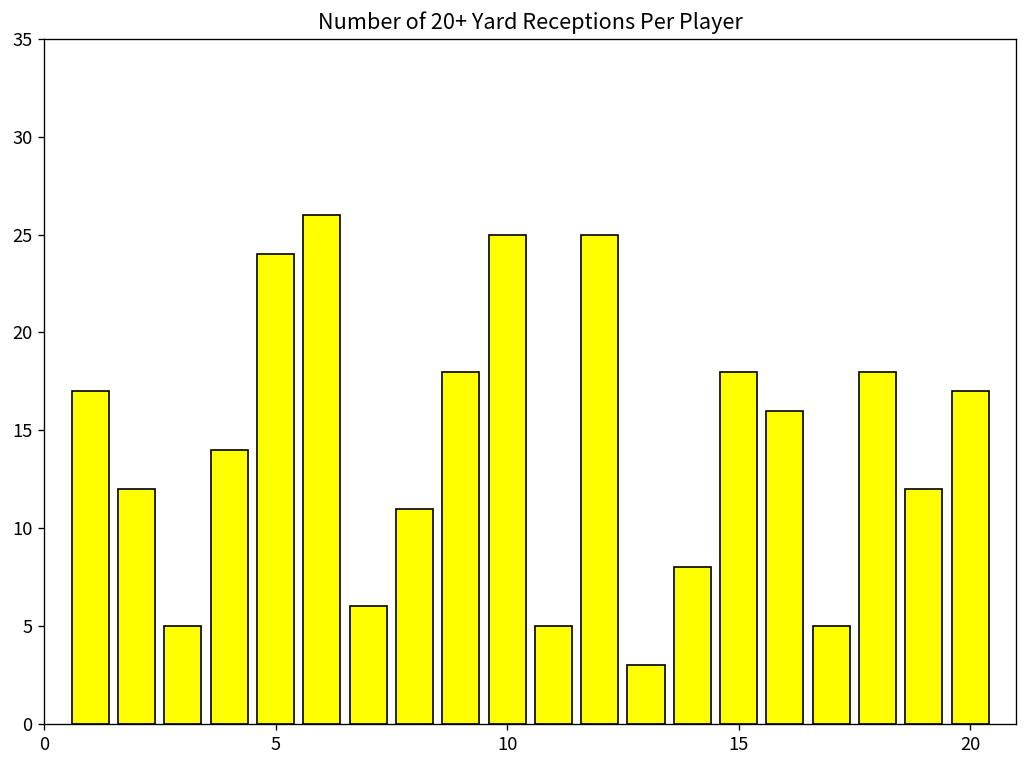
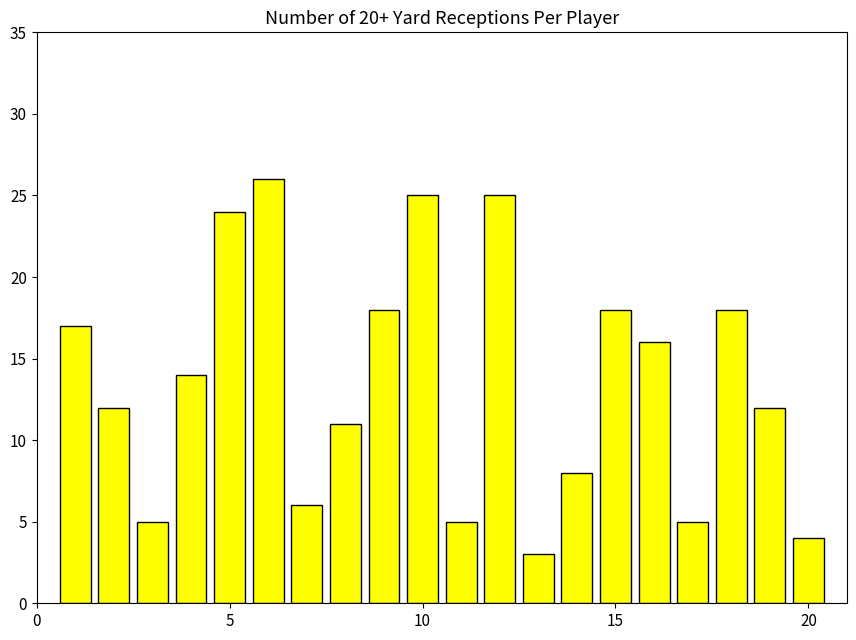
  {
    "5": 24,
    "10": 25,
    "15": 18,
-   "20": 17
+   "20": 4
  }
